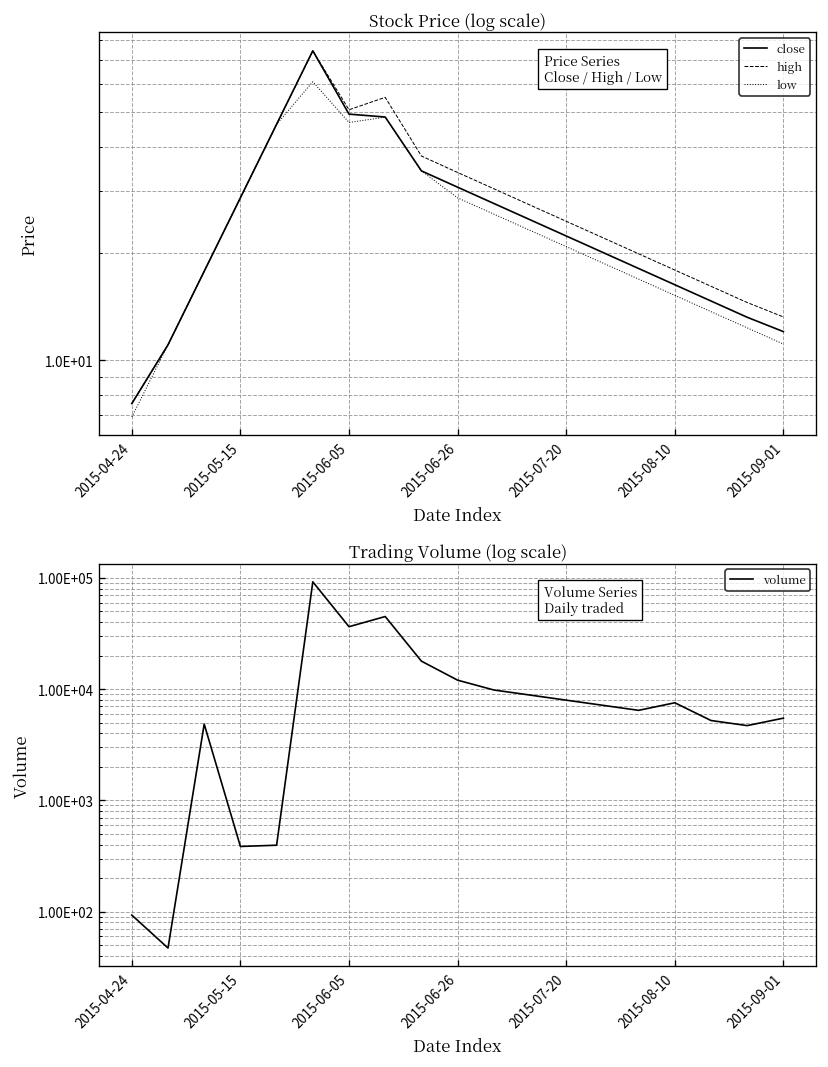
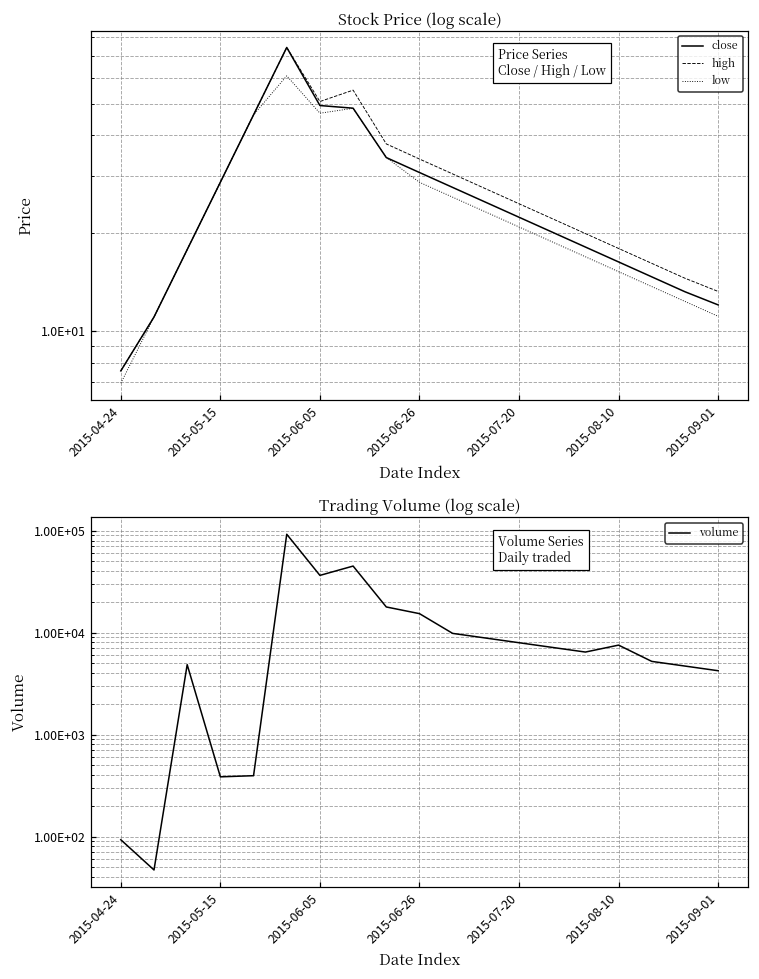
  {
    "Trading Volume (log scale)": {
      "2015-04-24": 90,
      "2015-05-15": 390,
      "2015-06-05": 36000,
-     "2015-06-26": 12000,
+     "2015-06-26": 15000,
      "2015-07-20": 8000,
      "2015-08-10": 8000,
-     "2015-09-01": 5000
+     "2015-09-01": 4000
    }
  }
